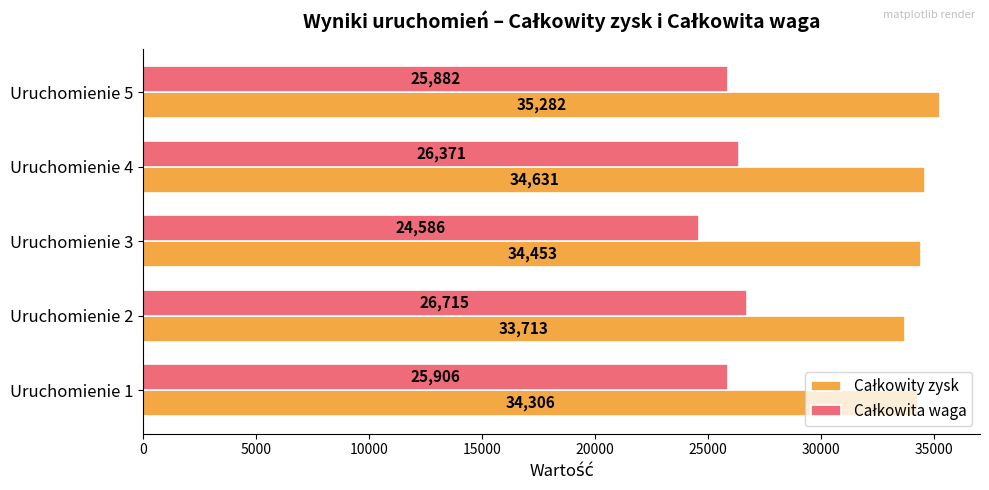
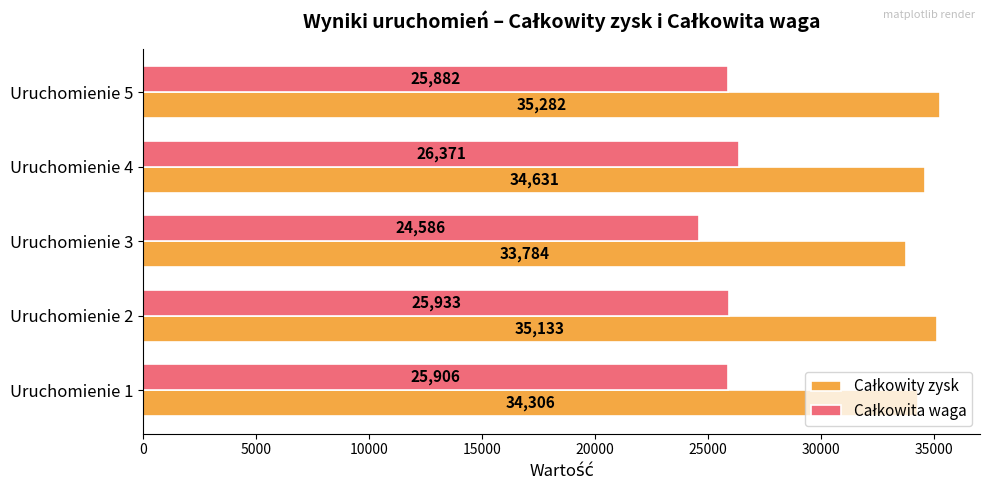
  {
    "Całkowity zysk": {
      "Uruchomienie 5": "35,282",
      "Uruchomienie 4": "34,631",
-     "Uruchomienie 3": "34,453",
-     "Uruchomienie 2": "33,713"
+     "Uruchomienie 3": "33,784",
+     "Uruchomienie 2": "35,133"
    },
    "Całkowita waga": {
      "Uruchomienie 5": "25,882",
      "Uruchomienie 4": "26,371",
      "Uruchomienie 3": "24,586",
-     "Uruchomienie 2": "26,715",
+     "Uruchomienie 2": "25,933",
      "Uruchomienie 1": "25,906"
    }
  }
